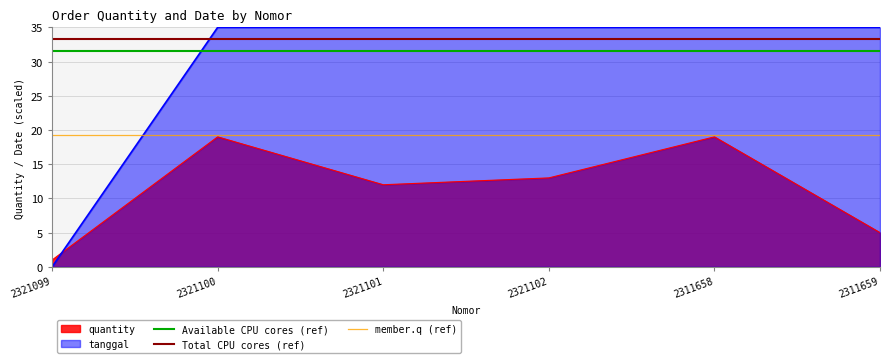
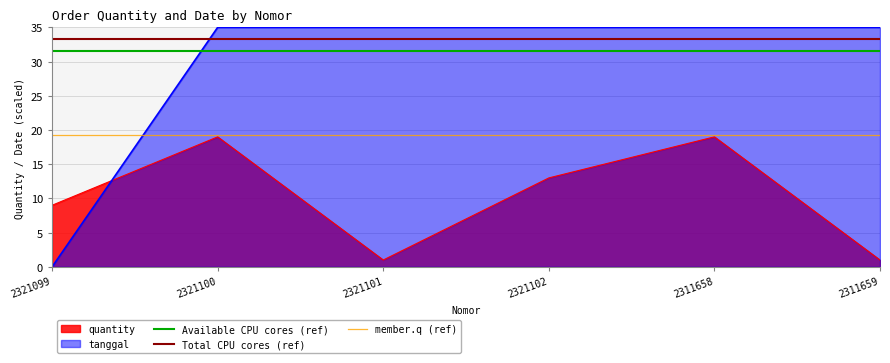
  {
    "quantity": {
-     "2321099": 1,
+     "2321099": 9,
      "2321100": 19,
-     "2321101": 12,
+     "2321101": 1,
      "2321102": 13,
      "2311658": 19,
-     "2311659": 5
+     "2311659": 1
    },
    "tanggal": {
      "2321099": 0,
      "2321100": 35,
      "2321101": 35,
      "2321102": 35,
      "2311658": 35,
      "2311659": 35
    }
  }
